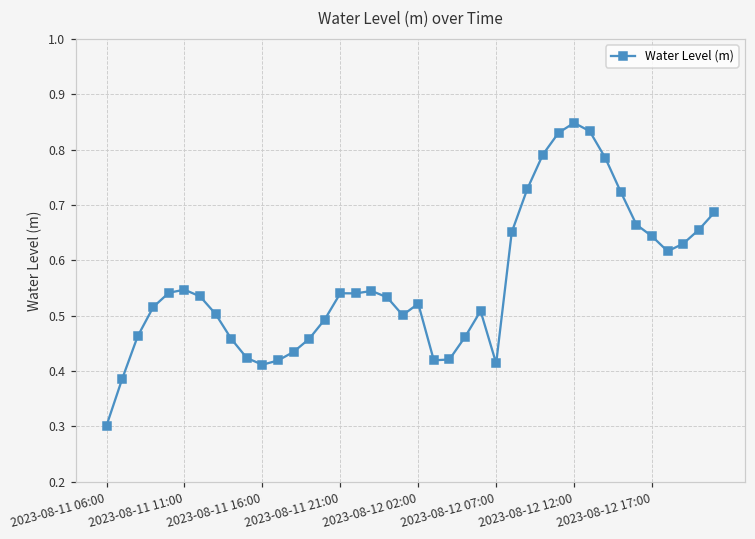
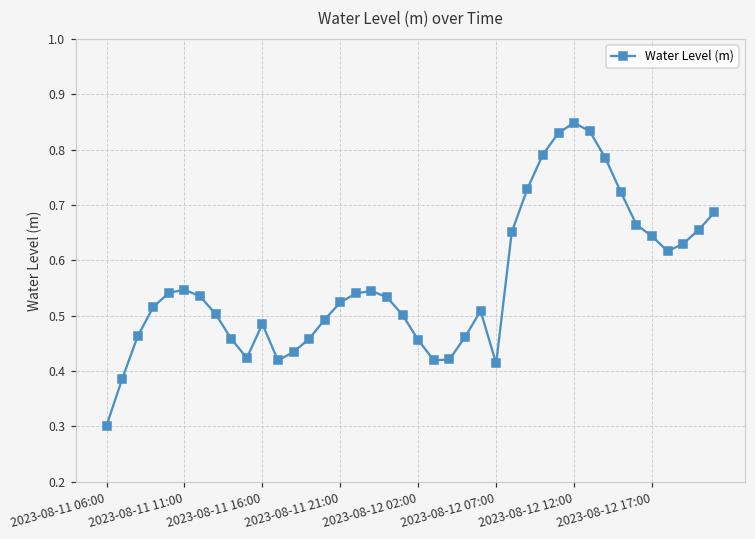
  {
    "2023-08-11 06:00": 0.30,
    "2023-08-11 11:00": 0.55,
-   "2023-08-11 16:00": 0.41,
-   "2023-08-11 21:00": 0.54,
-   "2023-08-12 02:00": 0.52,
+   "2023-08-11 16:00": 0.49,
+   "2023-08-11 21:00": 0.52,
+   "2023-08-12 02:00": 0.46,
    "2023-08-12 07:00": 0.41,
    "2023-08-12 12:00": 0.85,
    "2023-08-12 17:00": 0.64
  }
